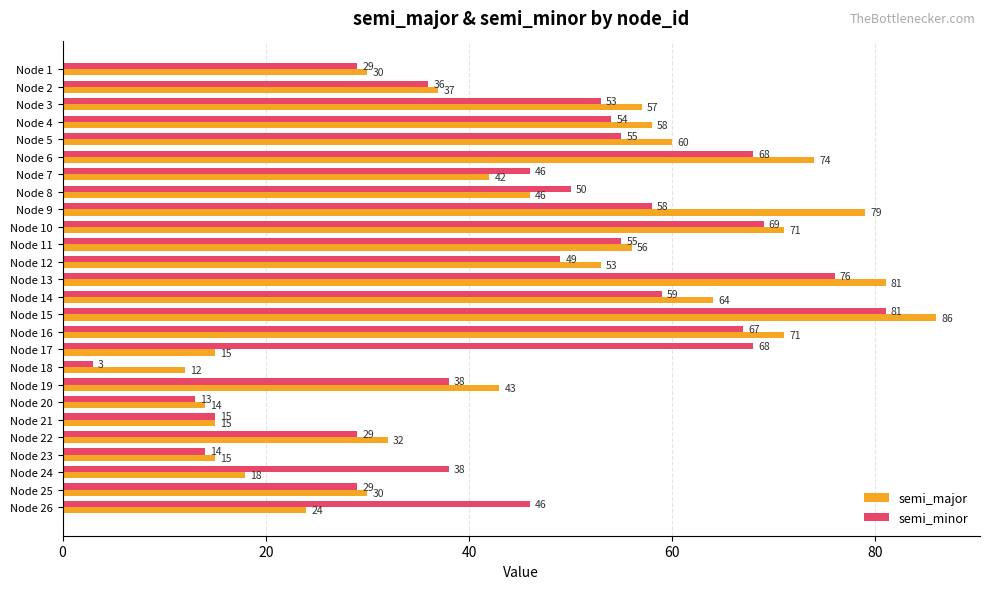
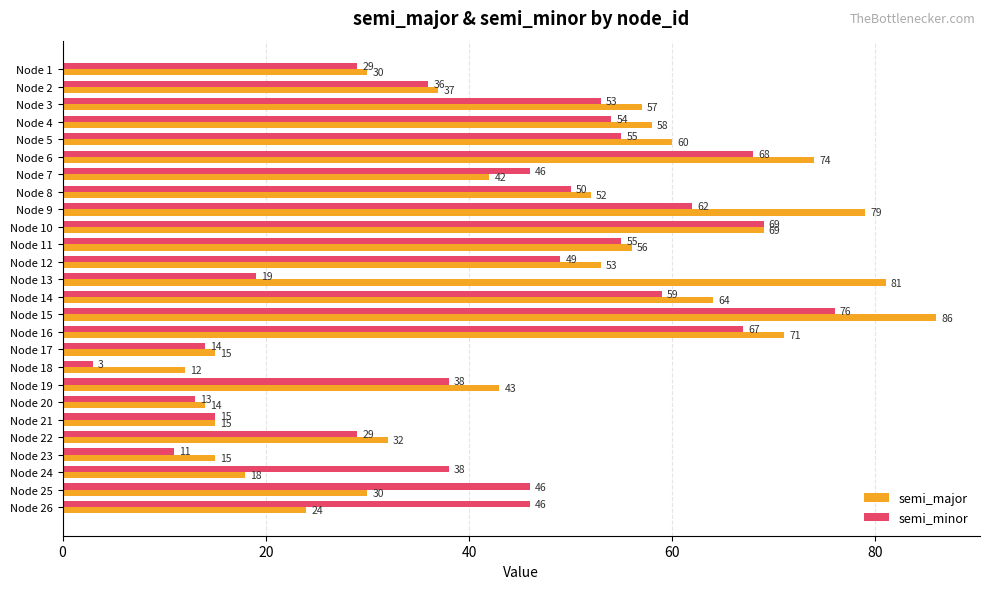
  {
    "semi_major": {
      "Node 1": 30,
      "Node 2": 37,
      "Node 3": 57,
      "Node 4": 58,
      "Node 5": 60,
      "Node 6": 74,
      "Node 7": 42,
-     "Node 8": 46,
+     "Node 8": 52,
      "Node 9": 79,
-     "Node 10": 71,
+     "Node 10": 69,
      "Node 11": 56,
      "Node 12": 53,
      "Node 13": 81,
      "Node 14": 64,
      "Node 15": 86,
      "Node 16": 71,
      "Node 17": 15,
      "Node 18": 12,
      "Node 19": 43,
      "Node 20": 14,
      "Node 22": 32,
      "Node 23": 15,
      "Node 24": 18,
      "Node 25": 30,
      "Node 26": 24
    },
    "semi_minor": {
      "Node 1": 29,
      "Node 2": 36,
      "Node 3": 53,
      "Node 4": 54,
      "Node 5": 55,
      "Node 6": 68,
      "Node 7": 46,
      "Node 8": 50,
-     "Node 9": 58,
+     "Node 9": 62,
      "Node 11": 55,
      "Node 12": 49,
-     "Node 13": 76,
+     "Node 13": 19,
      "Node 14": 59,
-     "Node 15": 81,
+     "Node 15": 76,
      "Node 16": 67,
-     "Node 17": 68,
+     "Node 17": 14,
      "Node 18": 3,
      "Node 19": 38,
      "Node 20": 13,
      "Node 22": 29,
-     "Node 23": 14,
+     "Node 23": 11,
      "Node 24": 38,
-     "Node 25": 29,
+     "Node 25": 46,
      "Node 26": 46
    }
  }
